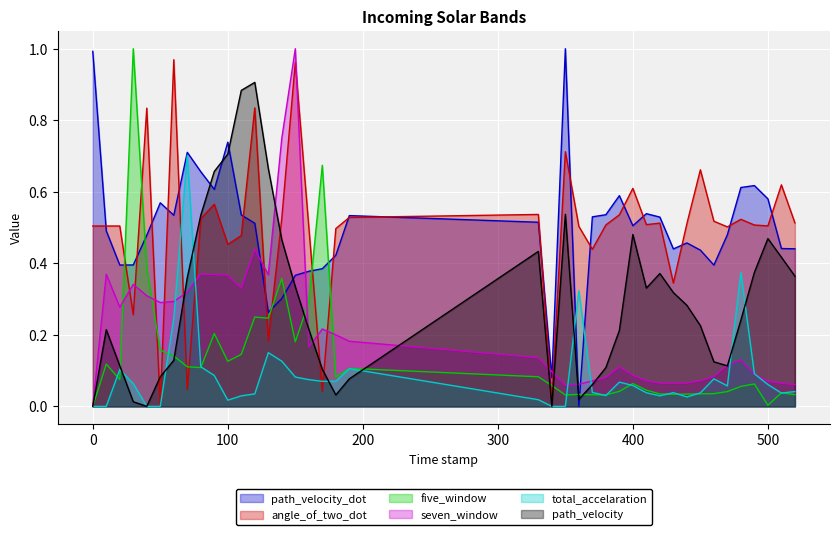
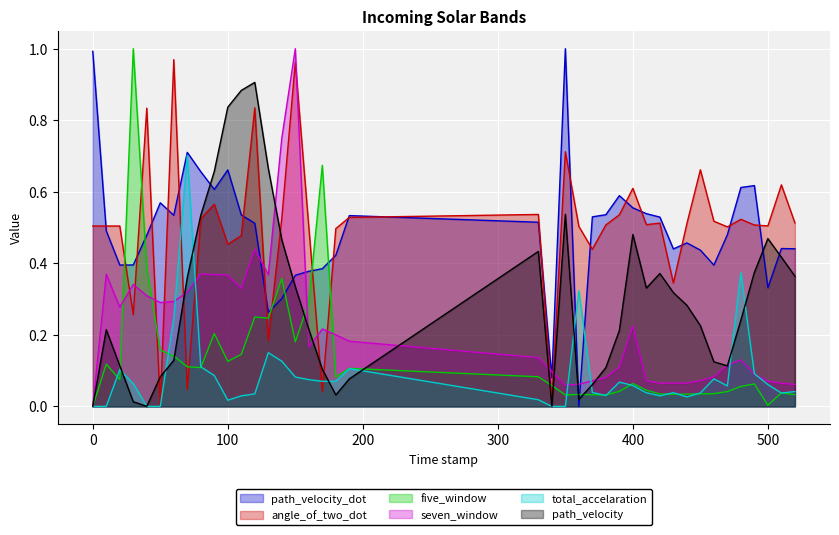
  {
    "path_velocity_dot": {
      "0": 0.99,
-     "100": 0.74,
-     "400": 0.51,
-     "500": 0.58
+     "100": 0.66,
+     "400": 0.56,
+     "500": 0.33
    },
    "angle_of_two_dot": {
      "0": 0.50,
      "100": 0.45,
      "400": 0.61,
      "500": 0.50
    },
    "five_window": {
      "100": 0.13,
      "500": 0.00
    },
    "seven_window": {
      "100": 0.37,
-     "400": 0.09,
+     "400": 0.22,
      "500": 0.07
    },
    "total_accelaration": {
      "100": 0.02,
      "500": 0.06
    },
    "path_velocity": {
-     "100": 0.71,
+     "100": 0.84,
      "400": 0.48,
      "500": 0.47
    }
  }
